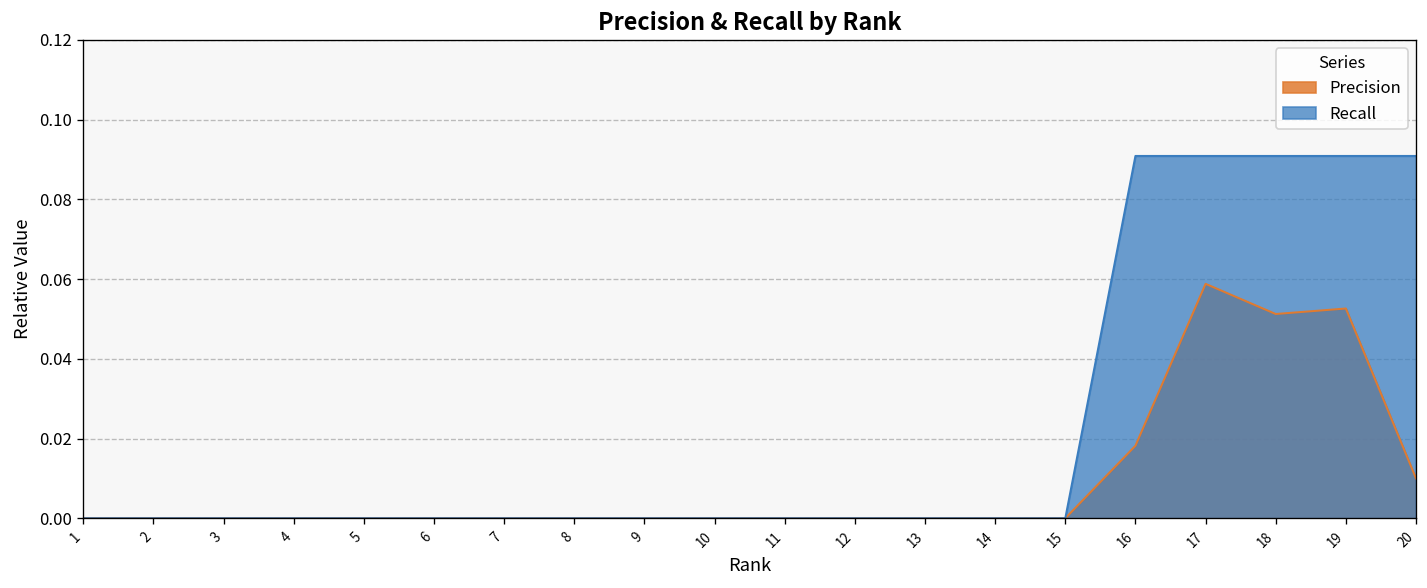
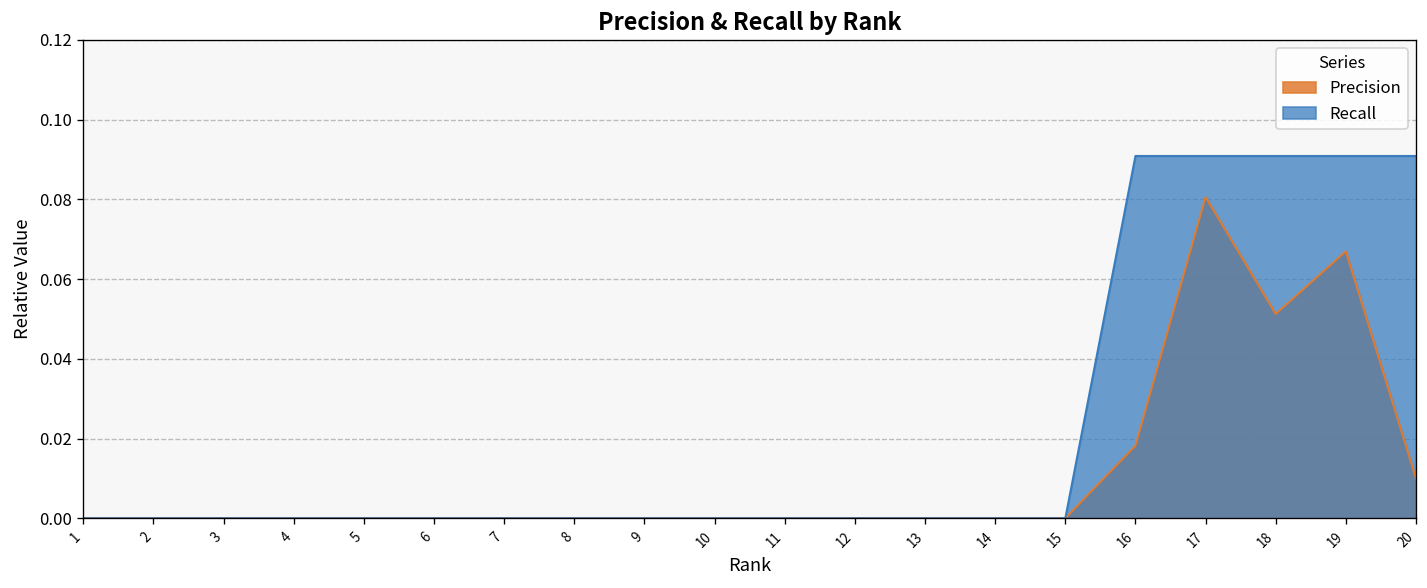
  {
    "Precision": {
      "16": 0.018,
-     "17": 0.059,
+     "17": 0.081,
      "18": 0.051,
-     "19": 0.053,
+     "19": 0.067,
      "20": 0.010
    },
    "Recall": {
      "16": 0.091,
      "17": 0.091,
      "18": 0.091,
      "19": 0.091,
      "20": 0.091
    }
  }
